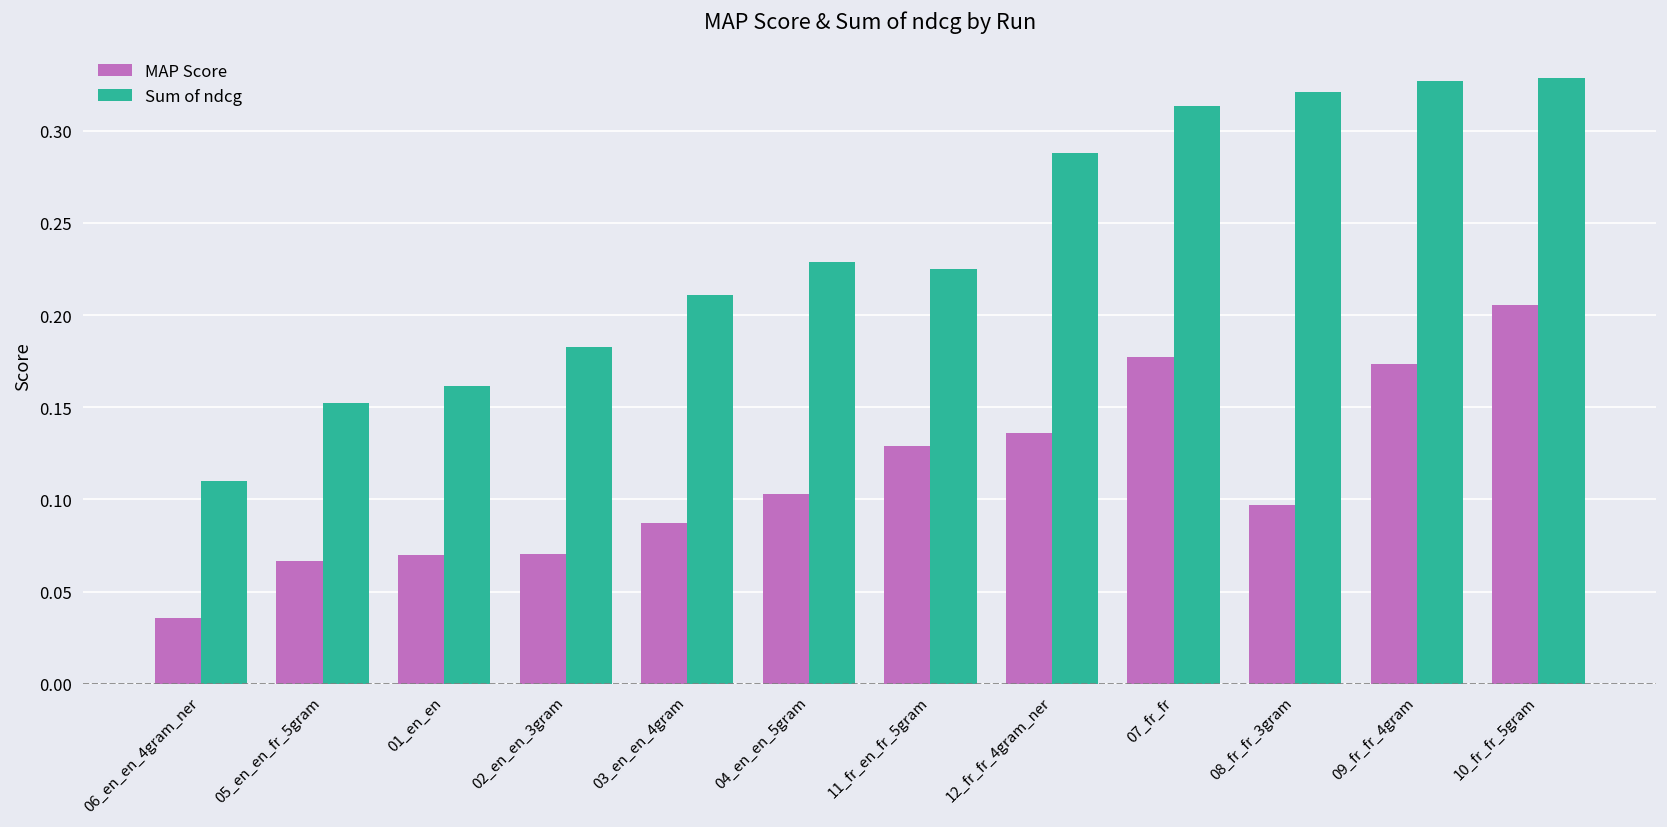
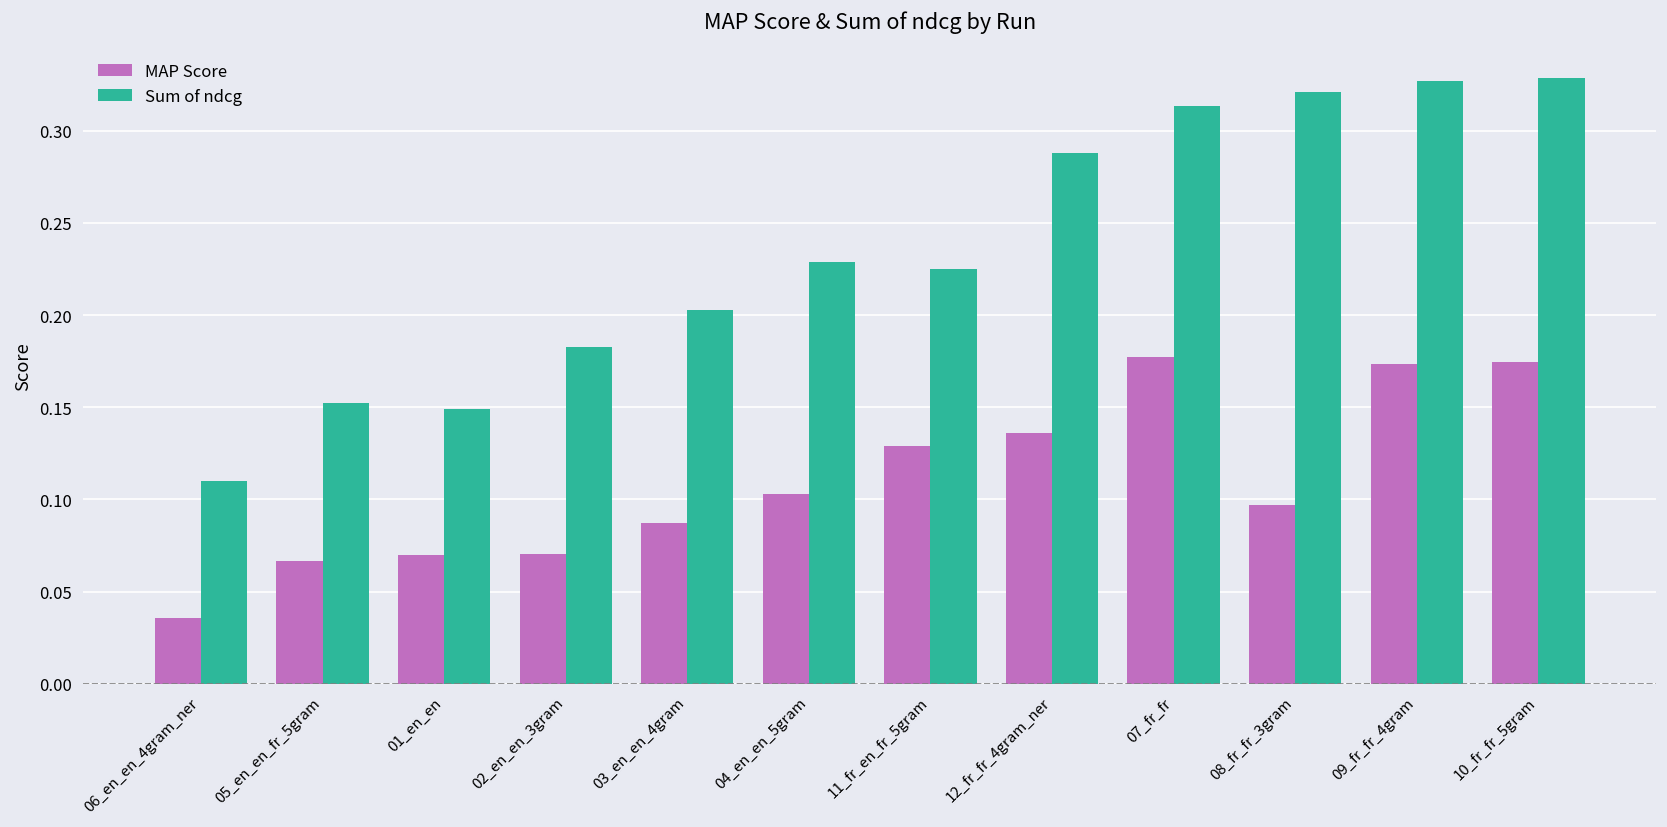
  {
    "MAP Score": {
      "06_en_en_4gram_ner": 0.036,
      "05_en_en_fr_5gram": 0.067,
      "01_en_en": 0.070,
      "02_en_en_3gram": 0.070,
      "03_en_en_4gram": 0.087,
      "04_en_en_5gram": 0.103,
      "11_fr_en_fr_5gram": 0.129,
      "12_fr_fr_4gram_ner": 0.136,
      "07_fr_fr": 0.177,
      "08_fr_fr_3gram": 0.097,
      "09_fr_fr_4gram": 0.174,
-     "10_fr_fr_5gram": 0.206
+     "10_fr_fr_5gram": 0.175
    },
    "Sum of ndcg": {
      "06_en_en_4gram_ner": 0.110,
      "05_en_en_fr_5gram": 0.153,
-     "01_en_en": 0.161,
+     "01_en_en": 0.149,
      "02_en_en_3gram": 0.183,
-     "03_en_en_4gram": 0.211,
+     "03_en_en_4gram": 0.203,
      "04_en_en_5gram": 0.229,
      "11_fr_en_fr_5gram": 0.225,
      "12_fr_fr_4gram_ner": 0.288,
      "07_fr_fr": 0.314,
      "08_fr_fr_3gram": 0.321,
      "09_fr_fr_4gram": 0.327,
      "10_fr_fr_5gram": 0.329
    }
  }
